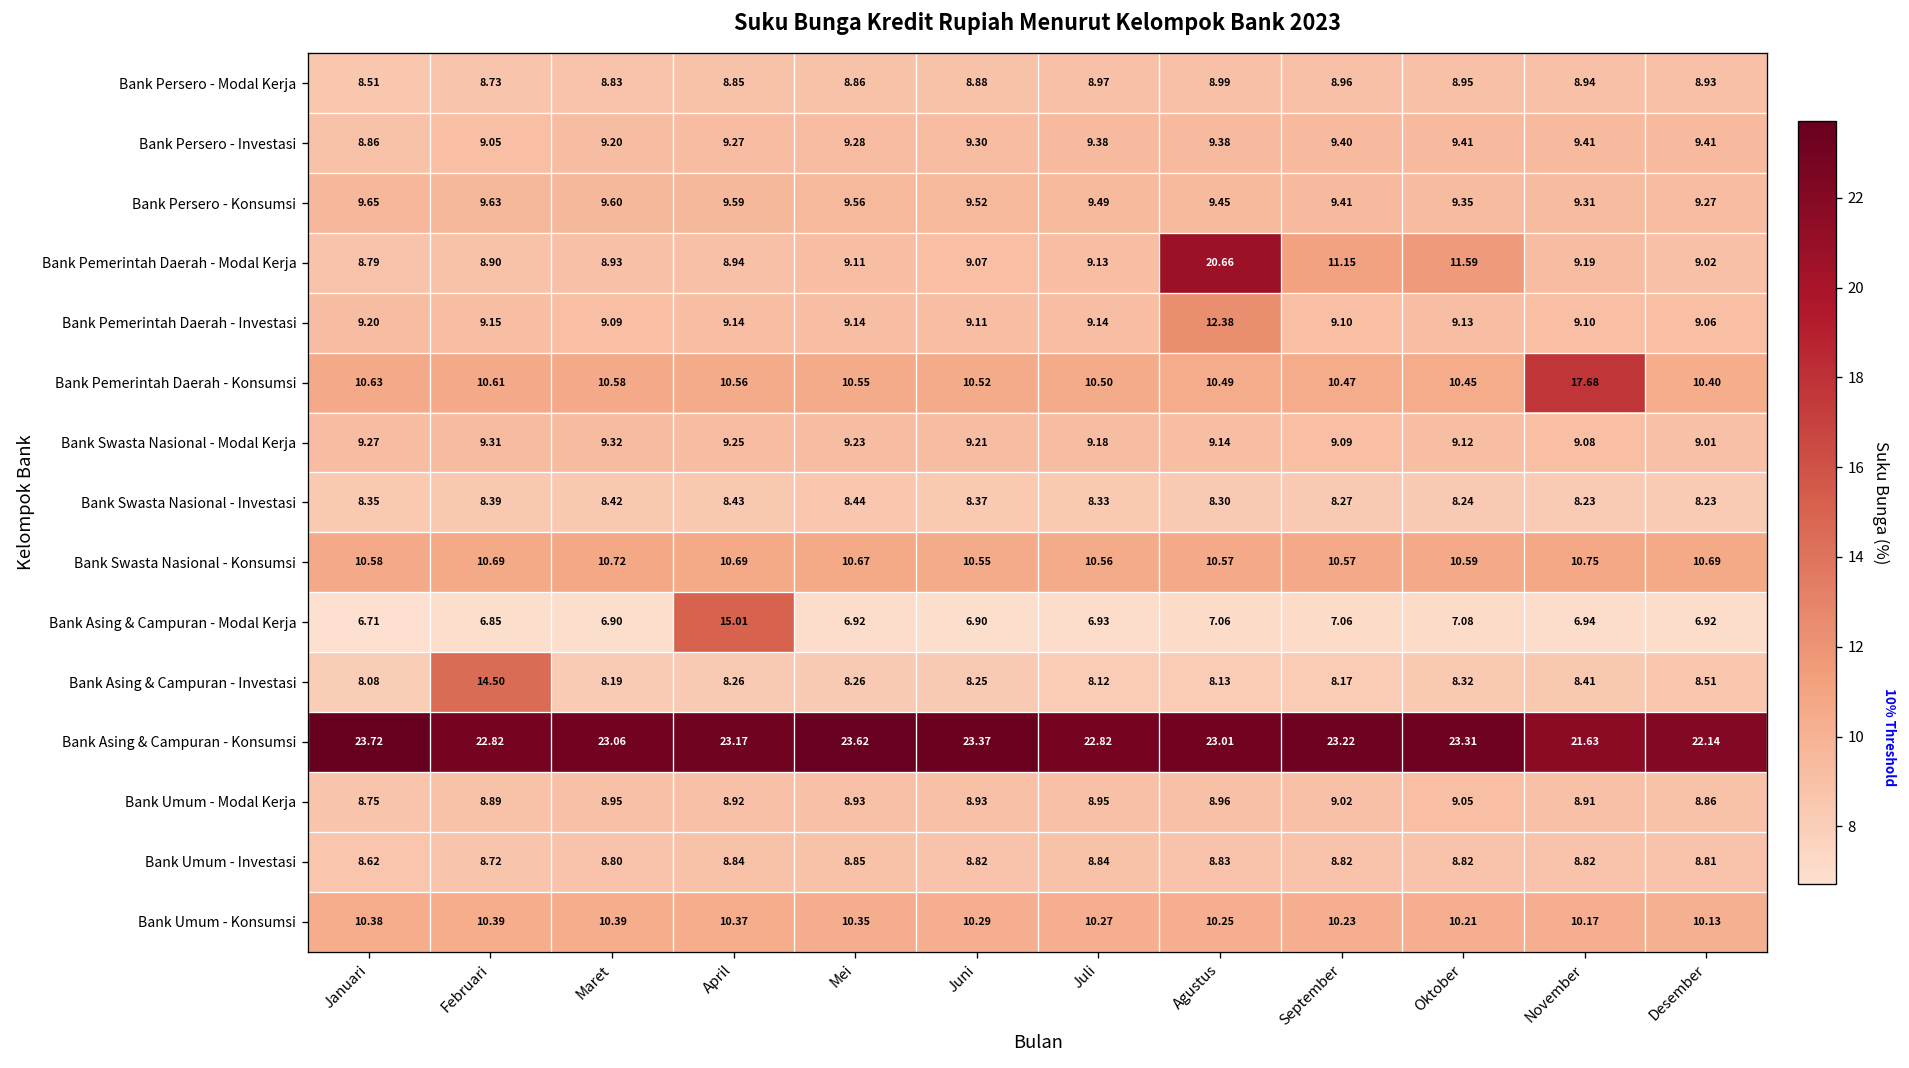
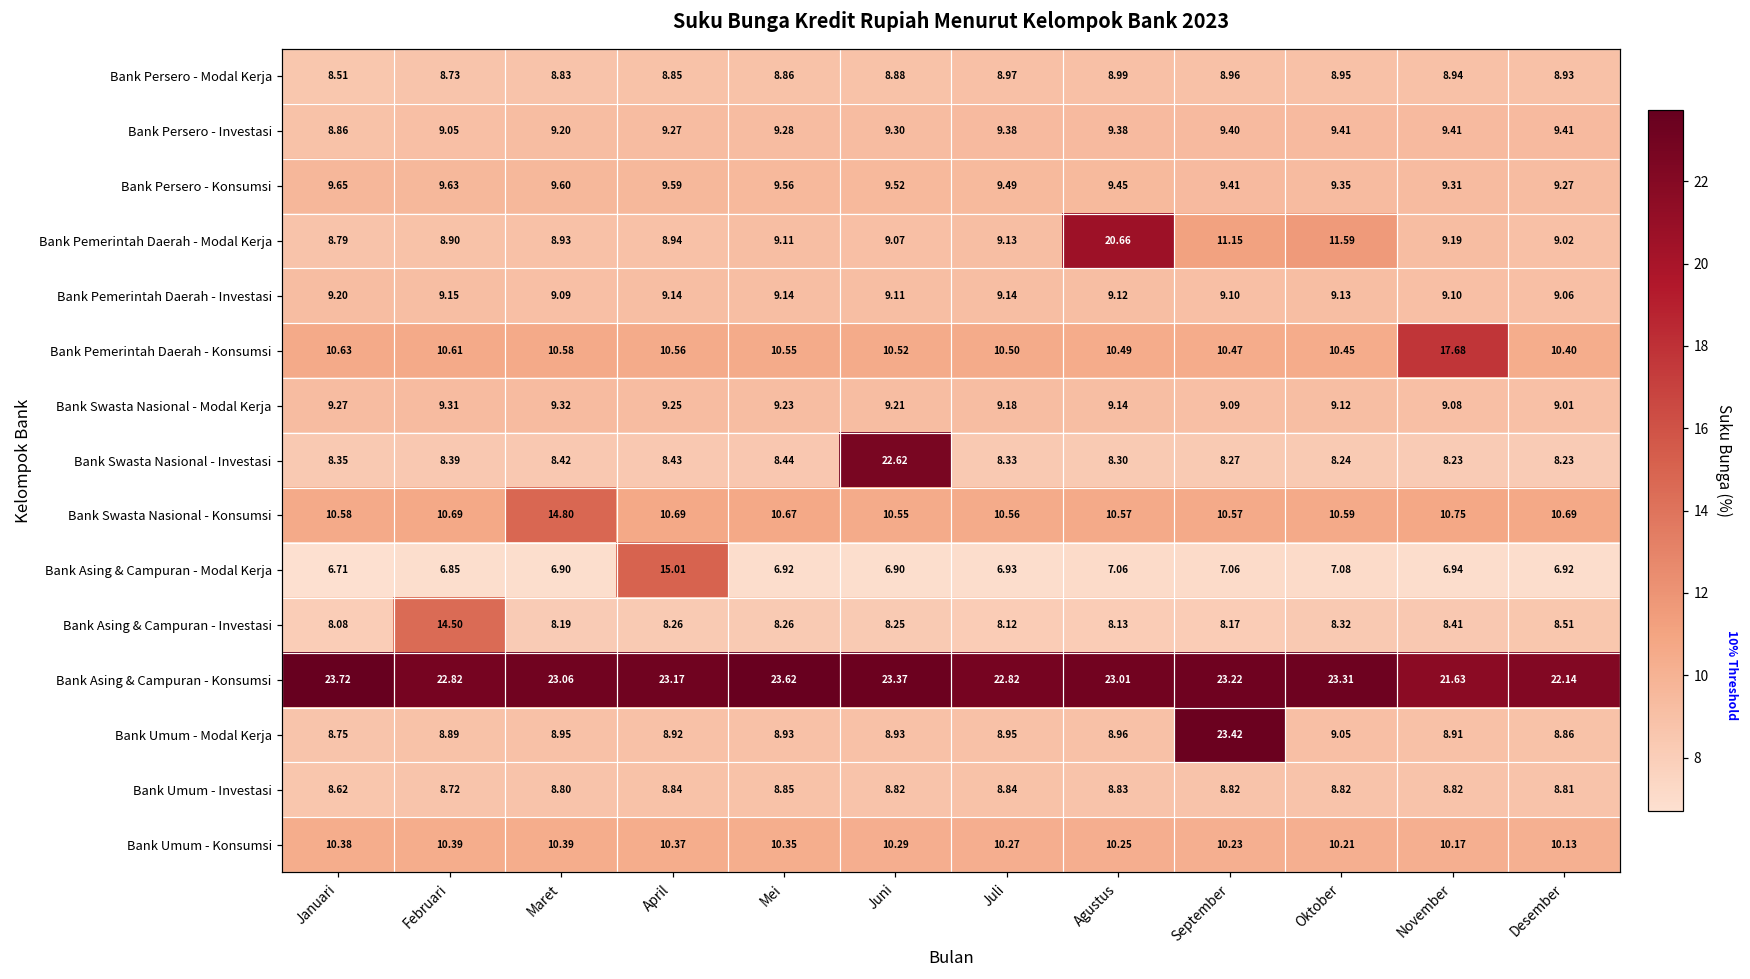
  {
    "Bank Persero - Modal Kerja": {
      "Januari": 8.51,
      "Februari": 8.73,
      "Maret": 8.83,
      "April": 8.85,
      "Mei": 8.86,
      "Juni": 8.88,
      "Juli": 8.97,
      "Agustus": 8.99,
      "September": 8.96,
      "Oktober": 8.95,
      "November": 8.94,
      "Desember": 8.93
    },
    "Bank Persero - Investasi": {
      "Januari": 8.86,
      "Februari": 9.05,
      "Maret": 9.20,
      "April": 9.27,
      "Mei": 9.28,
      "Juni": 9.30,
      "Juli": 9.38,
      "Agustus": 9.38,
      "September": 9.40,
      "Oktober": 9.41,
      "November": 9.41,
      "Desember": 9.41
    },
    "Bank Persero - Konsumsi": {
      "Januari": 9.65,
      "Februari": 9.63,
      "Maret": 9.60,
      "April": 9.59,
      "Mei": 9.56,
      "Juni": 9.52,
      "Juli": 9.49,
      "Agustus": 9.45,
      "September": 9.41,
      "Oktober": 9.35,
      "November": 9.31,
      "Desember": 9.27
    },
    "Bank Pemerintah Daerah - Modal Kerja": {
      "Januari": 8.79,
      "Februari": 8.90,
      "Maret": 8.93,
      "April": 8.94,
      "Mei": 9.11,
      "Juni": 9.07,
      "Juli": 9.13,
      "Agustus": 20.66,
      "September": 11.15,
      "Oktober": 11.59,
      "November": 9.19,
      "Desember": 9.02
    },
    "Bank Pemerintah Daerah - Investasi": {
      "Januari": 9.20,
      "Februari": 9.15,
      "Maret": 9.09,
      "April": 9.14,
      "Mei": 9.14,
      "Juni": 9.11,
      "Juli": 9.14,
-     "Agustus": 12.38,
+     "Agustus": 9.12,
      "September": 9.10,
      "Oktober": 9.13,
      "November": 9.10,
      "Desember": 9.06
    },
    "Bank Pemerintah Daerah - Konsumsi": {
      "Januari": 10.63,
      "Februari": 10.61,
      "Maret": 10.58,
      "April": 10.56,
      "Mei": 10.55,
      "Juni": 10.52,
      "Juli": 10.50,
      "Agustus": 10.49,
      "September": 10.47,
      "Oktober": 10.45,
      "November": 17.68,
      "Desember": 10.40
    },
    "Bank Swasta Nasional - Modal Kerja": {
      "Januari": 9.27,
      "Februari": 9.31,
      "Maret": 9.32,
      "April": 9.25,
      "Mei": 9.23,
      "Juni": 9.21,
      "Juli": 9.18,
      "Agustus": 9.14,
      "September": 9.09,
      "Oktober": 9.12,
      "November": 9.08,
      "Desember": 9.01
    },
    "Bank Swasta Nasional - Investasi": {
      "Januari": 8.35,
      "Februari": 8.39,
      "Maret": 8.42,
      "April": 8.43,
      "Mei": 8.44,
-     "Juni": 8.37,
+     "Juni": 22.62,
      "Juli": 8.33,
      "Agustus": 8.30,
      "September": 8.27,
      "Oktober": 8.24,
      "November": 8.23,
      "Desember": 8.23
    },
    "Bank Swasta Nasional - Konsumsi": {
      "Januari": 10.58,
      "Februari": 10.69,
-     "Maret": 10.72,
+     "Maret": 14.80,
      "April": 10.69,
      "Mei": 10.67,
      "Juni": 10.55,
      "Juli": 10.56,
      "Agustus": 10.57,
      "September": 10.57,
      "Oktober": 10.59,
      "November": 10.75,
      "Desember": 10.69
    },
    "Bank Asing & Campuran - Modal Kerja": {
      "Januari": 6.71,
      "Februari": 6.85,
      "Maret": 6.90,
      "April": 15.01,
      "Mei": 6.92,
      "Juni": 6.90,
      "Juli": 6.93,
      "Agustus": 7.06,
      "September": 7.06,
      "Oktober": 7.08,
      "November": 6.94,
      "Desember": 6.92
    },
    "Bank Asing & Campuran - Investasi": {
      "Januari": 8.08,
      "Februari": 14.50,
      "Maret": 8.19,
      "April": 8.26,
      "Mei": 8.26,
      "Juni": 8.25,
      "Juli": 8.12,
      "Agustus": 8.13,
      "September": 8.17,
      "Oktober": 8.32,
      "November": 8.41,
      "Desember": 8.51
    },
    "Bank Asing & Campuran - Konsumsi": {
      "Januari": 23.72,
      "Februari": 22.82,
      "Maret": 23.06,
      "April": 23.17,
      "Mei": 23.62,
      "Juni": 23.37,
      "Juli": 22.82,
      "Agustus": 23.01,
      "September": 23.22,
      "Oktober": 23.31,
      "November": 21.63,
      "Desember": 22.14
    },
    "Bank Umum - Modal Kerja": {
      "Januari": 8.75,
      "Februari": 8.89,
      "Maret": 8.95,
      "April": 8.92,
      "Mei": 8.93,
      "Juni": 8.93,
      "Juli": 8.95,
      "Agustus": 8.96,
-     "September": 9.02,
+     "September": 23.42,
      "Oktober": 9.05,
      "November": 8.91,
      "Desember": 8.86
    },
    "Bank Umum - Investasi": {
      "Januari": 8.62,
      "Februari": 8.72,
      "Maret": 8.80,
      "April": 8.84,
      "Mei": 8.85,
      "Juni": 8.82,
      "Juli": 8.84,
      "Agustus": 8.83,
      "September": 8.82,
      "Oktober": 8.82,
      "November": 8.82,
      "Desember": 8.81
    },
    "Bank Umum - Konsumsi": {
      "Januari": 10.38,
      "Februari": 10.39,
      "Maret": 10.39,
      "April": 10.37,
      "Mei": 10.35,
      "Juni": 10.29,
      "Juli": 10.27,
      "Agustus": 10.25,
      "September": 10.23,
      "Oktober": 10.21,
      "November": 10.17,
      "Desember": 10.13
    }
  }
